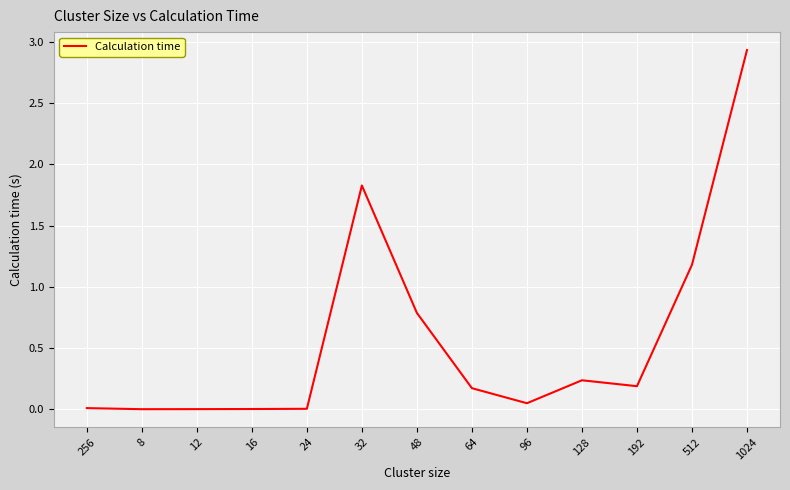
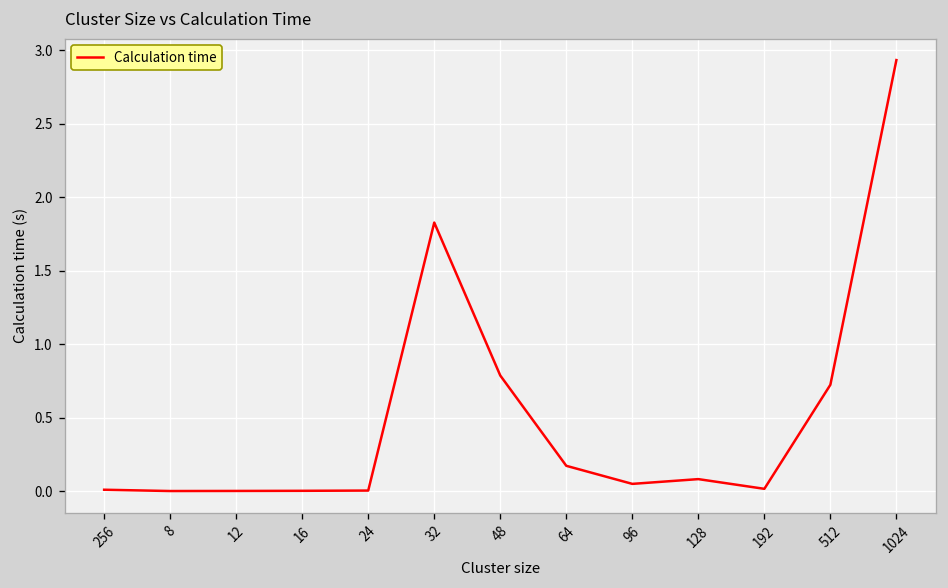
  {
    "256": 0.01,
    "8": 0.00,
    "12": 0.00,
    "16": 0.00,
    "24": 0.00,
    "32": 1.83,
    "48": 0.79,
    "64": 0.17,
    "96": 0.05,
-   "128": 0.24,
-   "192": 0.19,
-   "512": 1.18,
+   "128": 0.08,
+   "192": 0.02,
+   "512": 0.72,
    "1024": 2.93
  }
